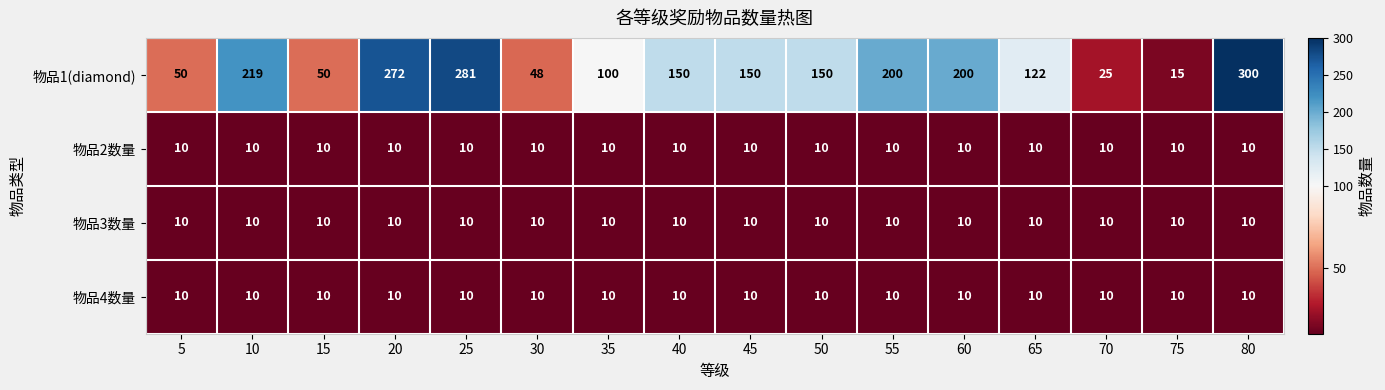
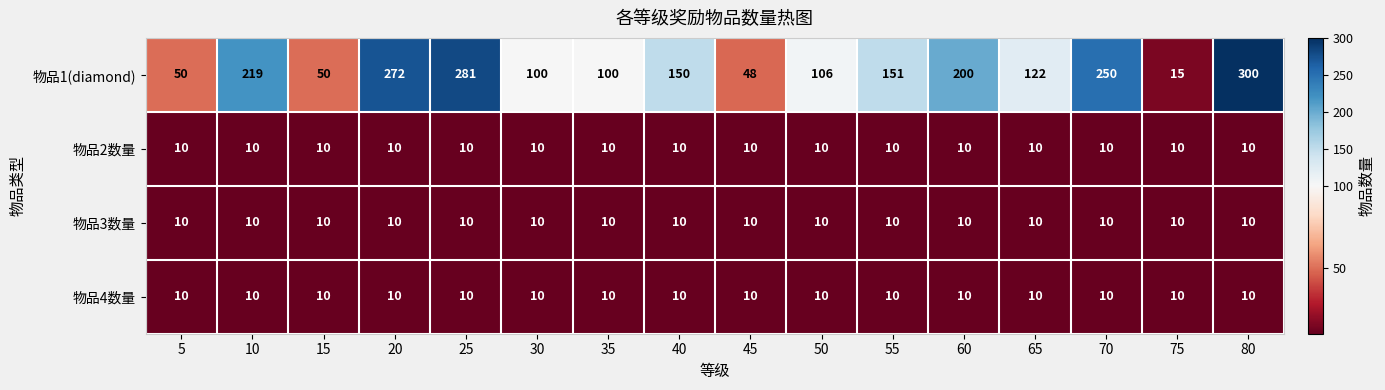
  {
    "物品1(diamond)": {
      "5": 50,
      "10": 219,
      "15": 50,
      "20": 272,
      "25": 281,
-     "30": 48,
+     "30": 100,
      "35": 100,
      "40": 150,
-     "45": 150,
-     "50": 150,
-     "55": 200,
+     "45": 48,
+     "50": 106,
+     "55": 151,
      "60": 200,
      "65": 122,
-     "70": 25,
+     "70": 250,
      "75": 15,
      "80": 300
    },
    "物品2数量": {
      "5": 10,
      "10": 10,
      "15": 10,
      "20": 10,
      "25": 10,
      "30": 10,
      "35": 10,
      "40": 10,
      "45": 10,
      "50": 10,
      "55": 10,
      "60": 10,
      "65": 10,
      "70": 10,
      "75": 10,
      "80": 10
    },
    "物品3数量": {
      "5": 10,
      "10": 10,
      "15": 10,
      "20": 10,
      "25": 10,
      "30": 10,
      "35": 10,
      "40": 10,
      "45": 10,
      "50": 10,
      "55": 10,
      "60": 10,
      "65": 10,
      "70": 10,
      "75": 10,
      "80": 10
    },
    "物品4数量": {
      "5": 10,
      "10": 10,
      "15": 10,
      "20": 10,
      "25": 10,
      "30": 10,
      "35": 10,
      "40": 10,
      "45": 10,
      "50": 10,
      "55": 10,
      "60": 10,
      "65": 10,
      "70": 10,
      "75": 10,
      "80": 10
    }
  }
